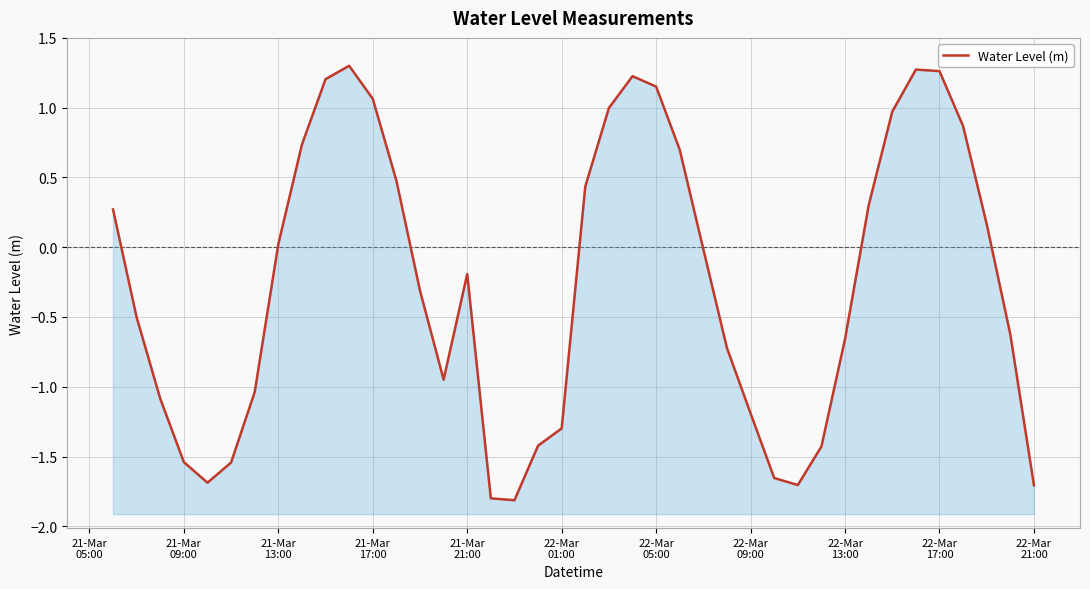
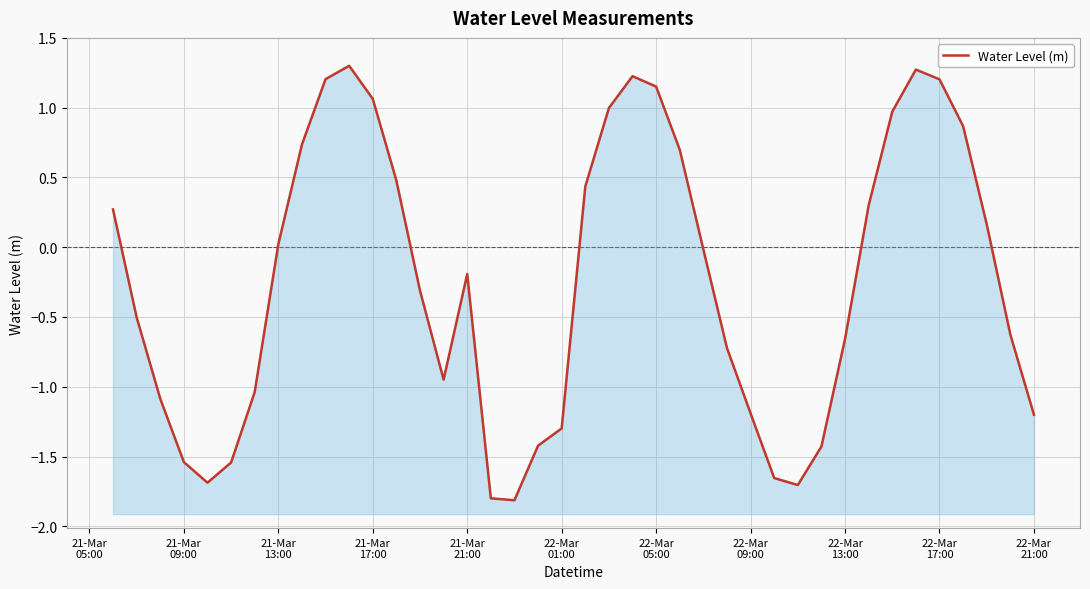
  {
    "21-Mar 09:00": -1.54,
    "21-Mar 13:00": 0.02,
    "21-Mar 17:00": 1.06,
    "21-Mar 21:00": -0.19,
    "22-Mar 01:00": -1.30,
    "22-Mar 05:00": 1.15,
    "22-Mar 09:00": -1.19,
    "22-Mar 13:00": -0.66,
-   "22-Mar 17:00": 1.26,
-   "22-Mar 21:00": -1.71
+   "22-Mar 17:00": 1.20,
+   "22-Mar 21:00": -1.20
  }
